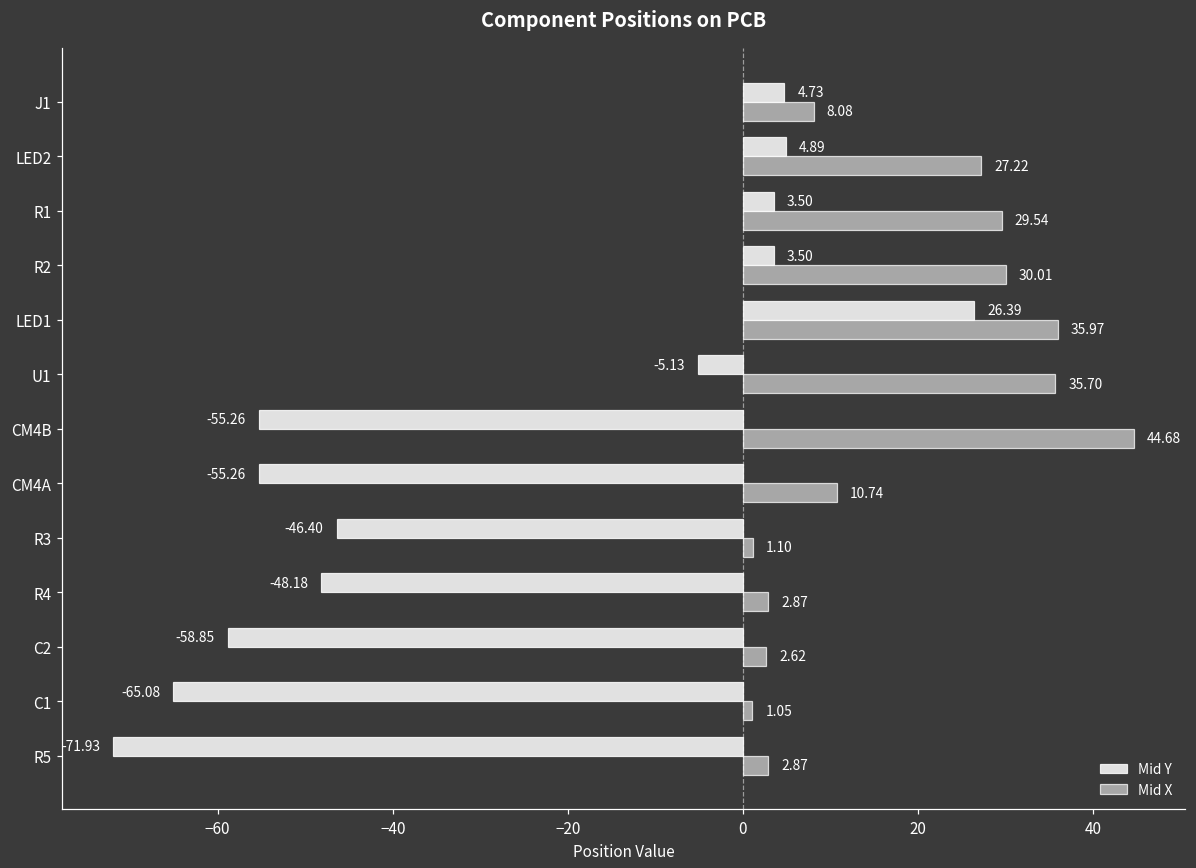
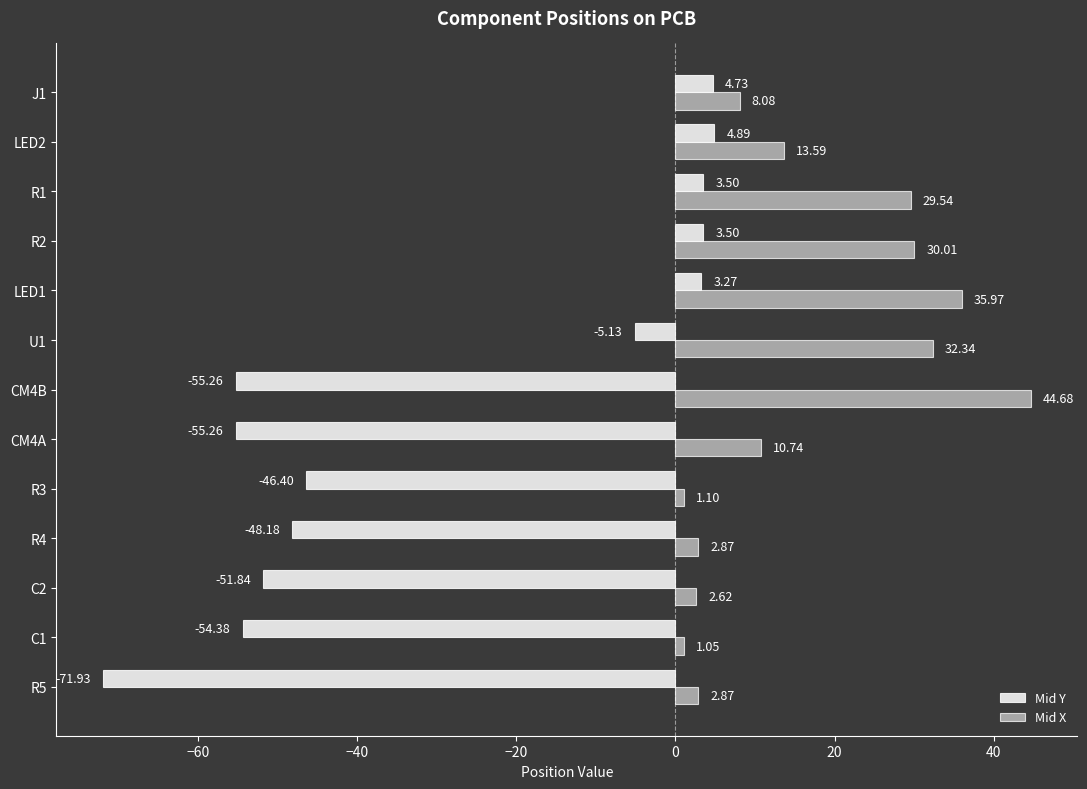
  {
    "Mid Y": {
      "J1": 4.73,
      "LED2": 4.89,
      "R1": 3.50,
      "R2": 3.50,
-     "LED1": 26.39,
+     "LED1": 3.27,
      "U1": -5.13,
      "CM4B": -55.26,
      "CM4A": -55.26,
      "R3": -46.40,
      "R4": -48.18,
-     "C2": -58.85,
-     "C1": -65.08,
+     "C2": -51.84,
+     "C1": -54.38,
      "R5": -71.93
    },
    "Mid X": {
      "J1": 8.08,
-     "LED2": 27.22,
+     "LED2": 13.59,
      "R1": 29.54,
      "R2": 30.01,
      "LED1": 35.97,
-     "U1": 35.70,
+     "U1": 32.34,
      "CM4B": 44.68,
      "CM4A": 10.74,
      "R3": 1.10,
      "R4": 2.87,
      "C2": 2.62,
      "C1": 1.05,
      "R5": 2.87
    }
  }
